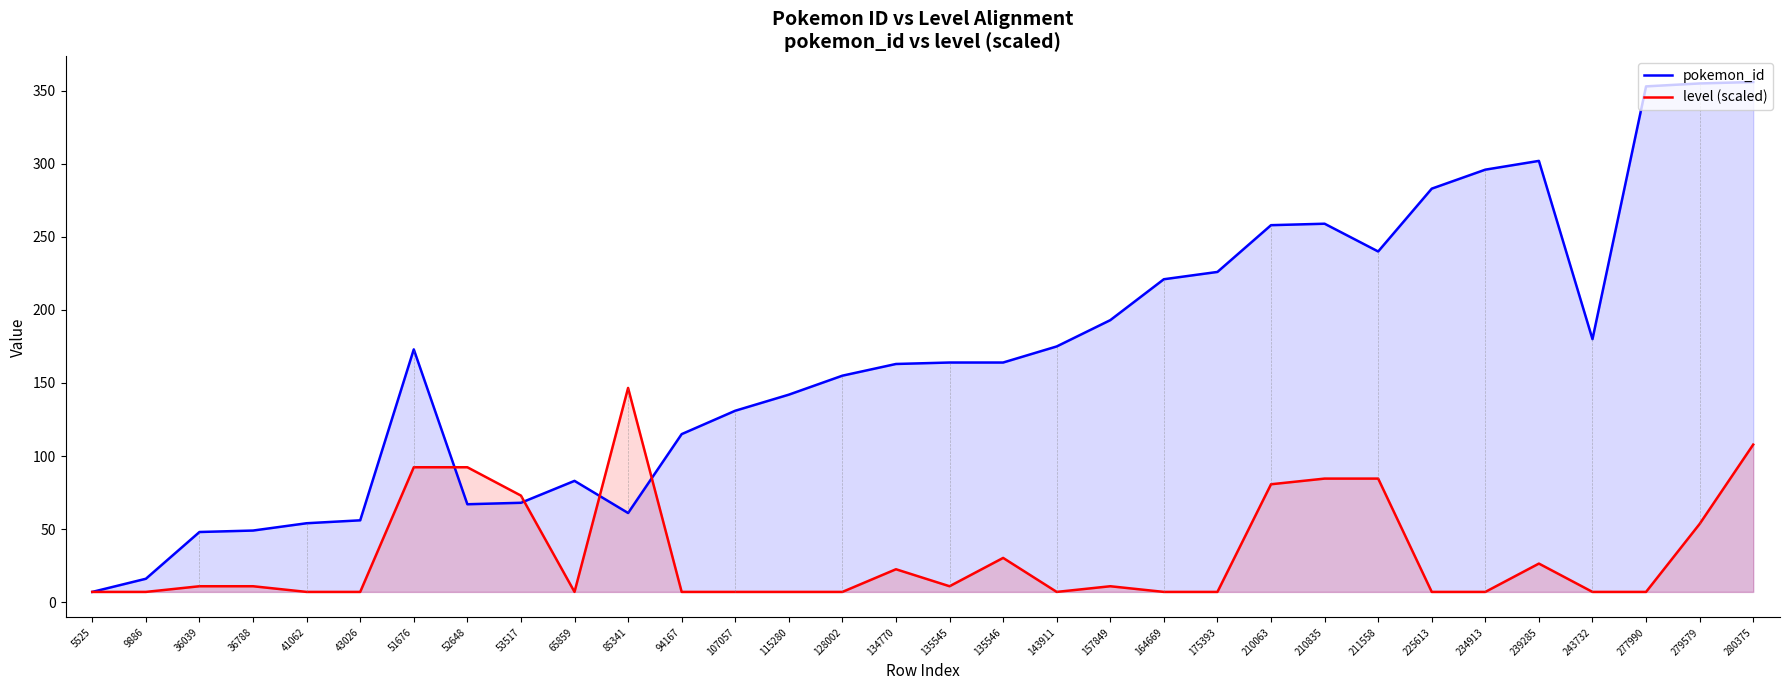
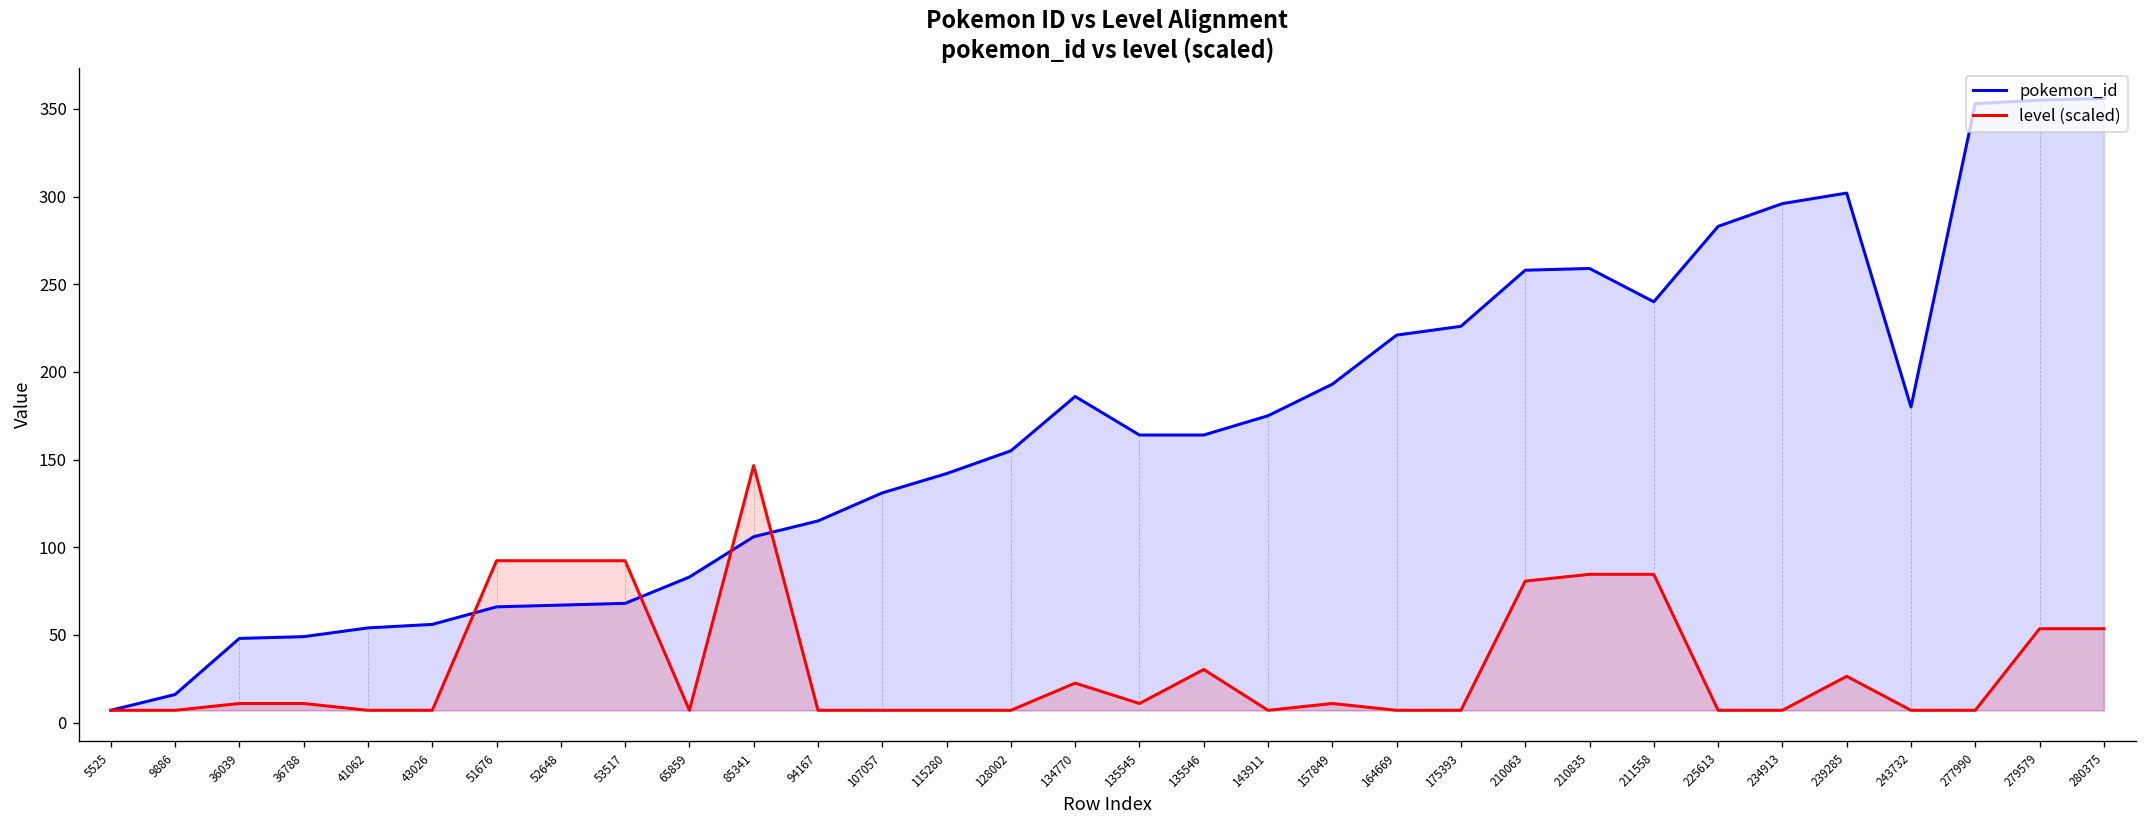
  {
    "pokemon_id": {
      "9886": 16,
      "36788": 49,
      "43026": 56,
-     "51676": 173,
+     "51676": 66,
      "52648": 67,
      "65859": 83,
-     "85341": 61,
+     "85341": 106,
      "94167": 115,
      "115280": 142,
-     "134770": 163,
+     "134770": 186,
      "135546": 164,
      "157849": 193,
      "175393": 226,
      "210835": 259,
      "225613": 283,
      "239285": 302
    },
    "level (scaled)": {
      "9886": 7,
      "36788": 11,
      "43026": 7,
      "52648": 92,
-     "53517": 73,
+     "53517": 92,
      "65859": 7,
      "94167": 7,
      "115280": 7,
      "134770": 23,
      "135546": 30,
      "157849": 11,
      "175393": 7,
      "210835": 85,
      "225613": 7,
      "239285": 26,
      "277990": 7,
-     "280375": 108
+     "280375": 54
    }
  }
